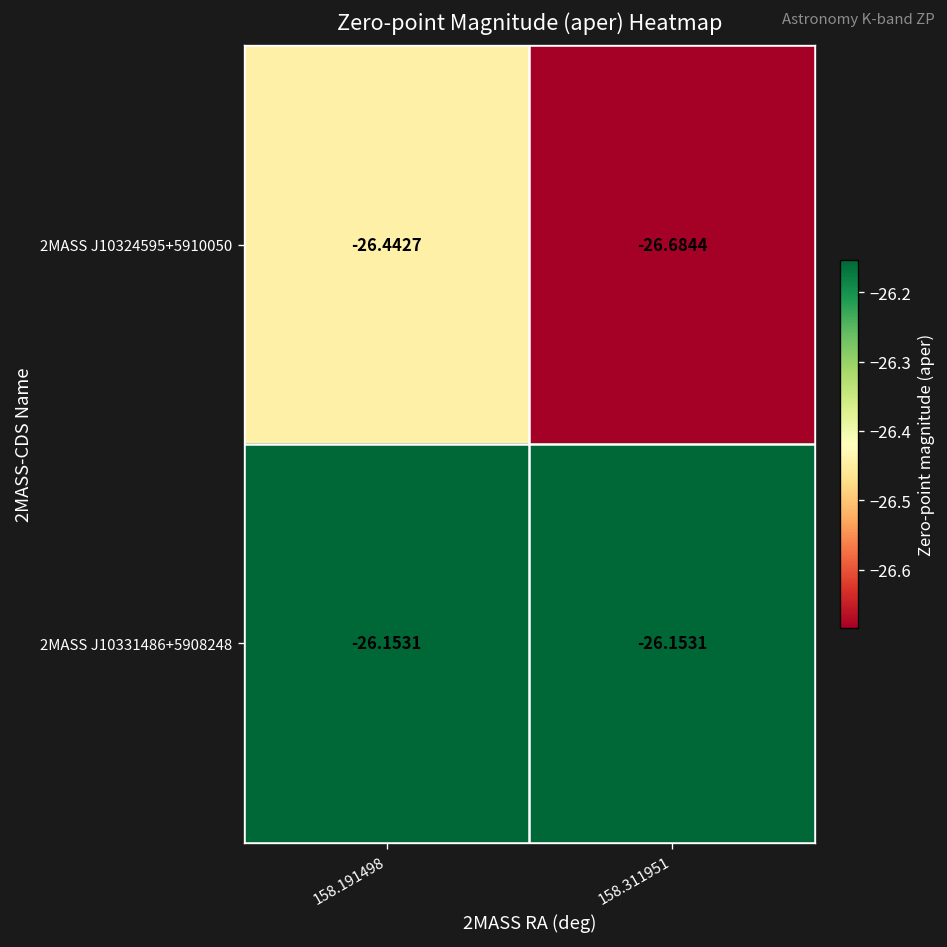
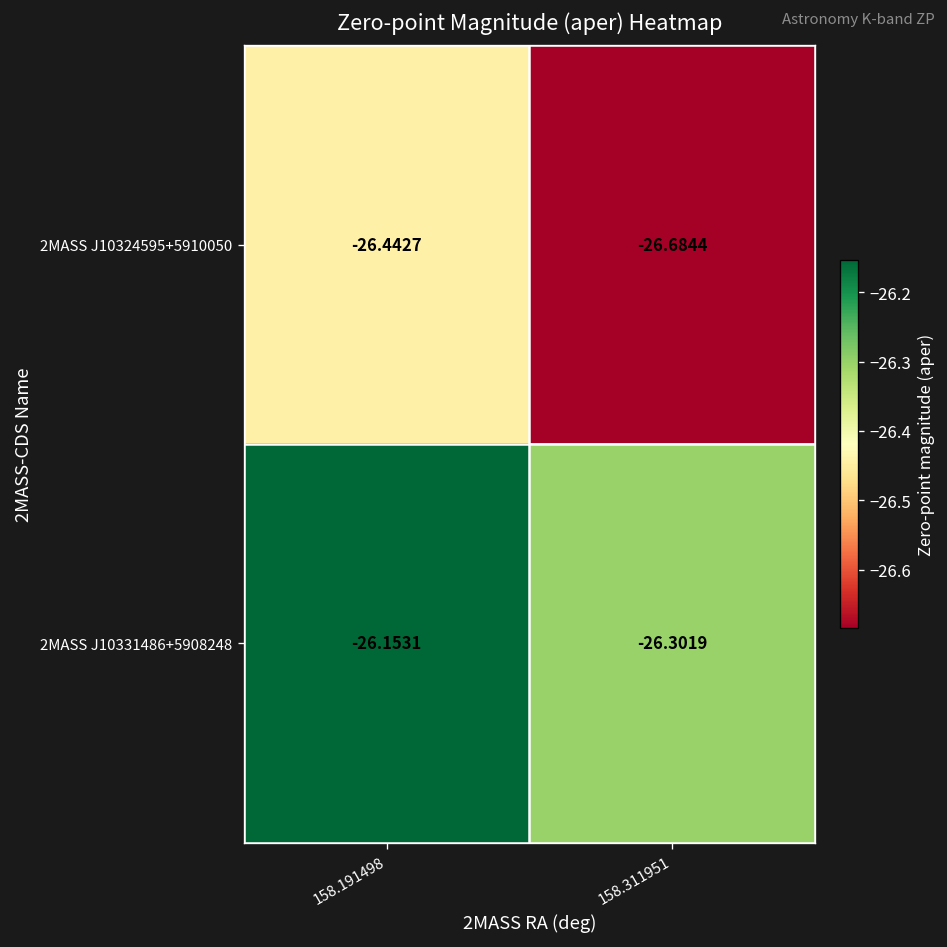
  {
    "2MASS J10324595+5910050": {
      "158.191498": -26.4427,
      "158.311951": -26.6844
    },
    "2MASS J10331486+5908248": {
      "158.191498": -26.1531,
-     "158.311951": -26.1531
+     "158.311951": -26.3019
    }
  }
